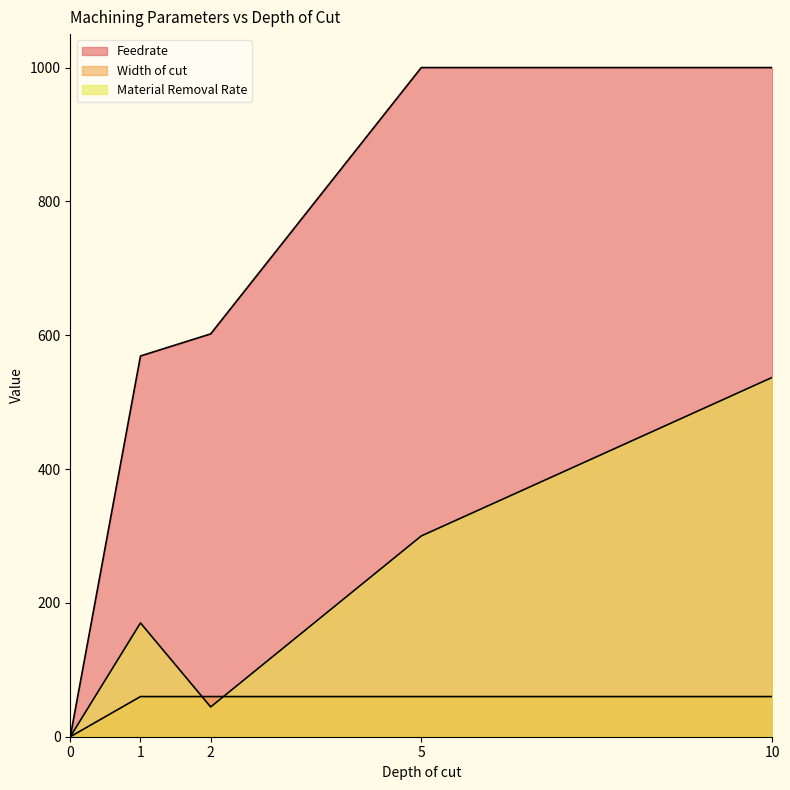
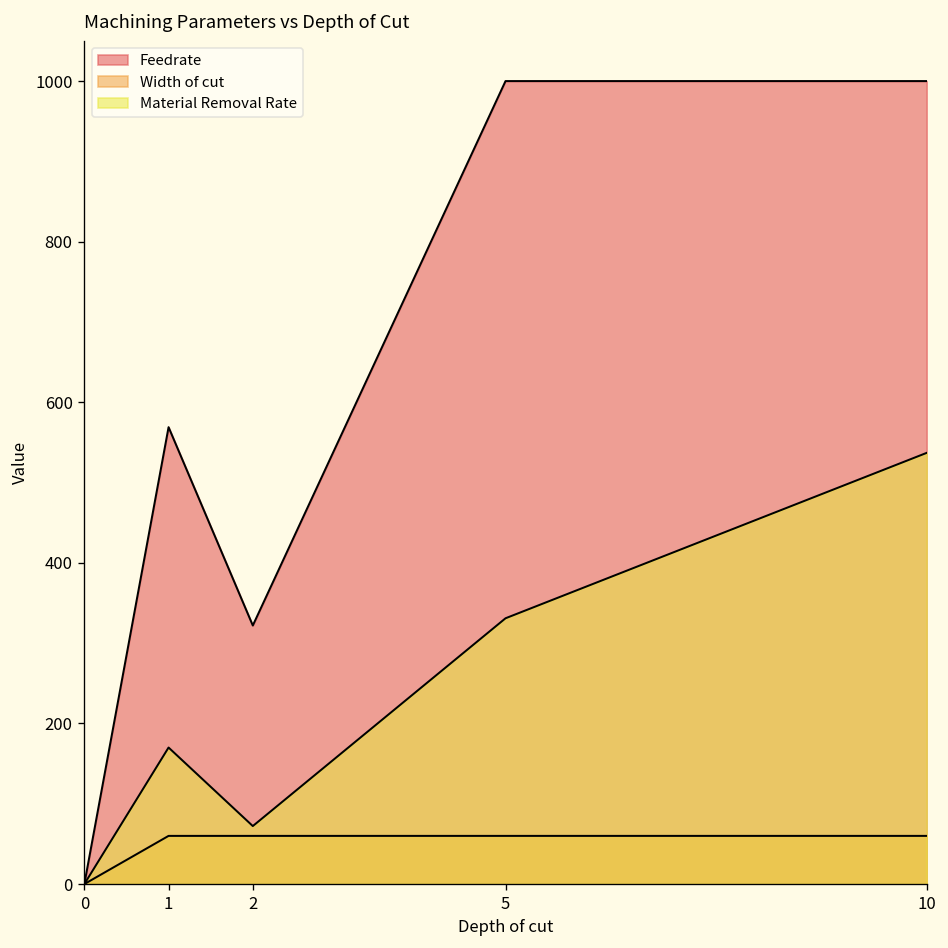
  {
    "Feedrate": {
      "1": 570,
-     "2": 600,
+     "2": 320,
      "5": 1000,
      "10": 1000
    },
    "Width of cut": {
      "1": 60,
      "2": 60,
      "5": 60,
      "10": 60
    },
    "Material Removal Rate": {
      "1": 170,
-     "2": 40,
-     "5": 300,
+     "2": 70,
+     "5": 330,
      "10": 540
    }
  }
